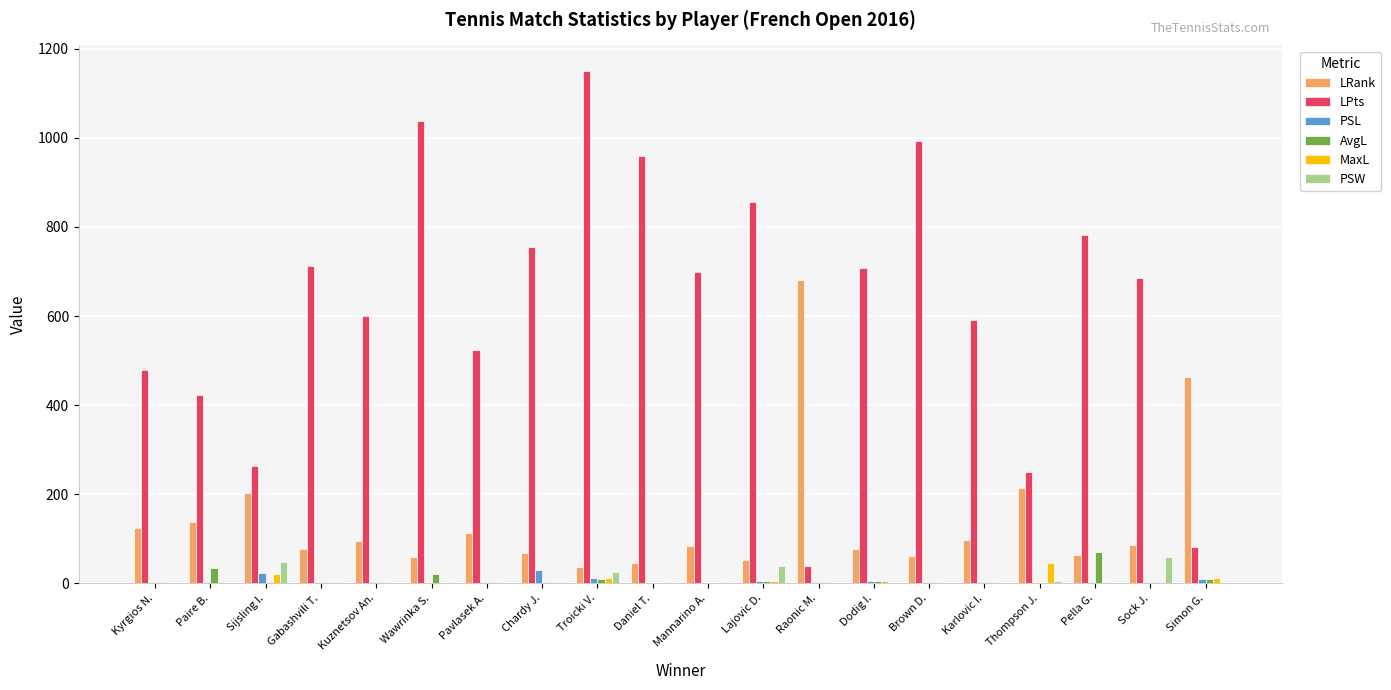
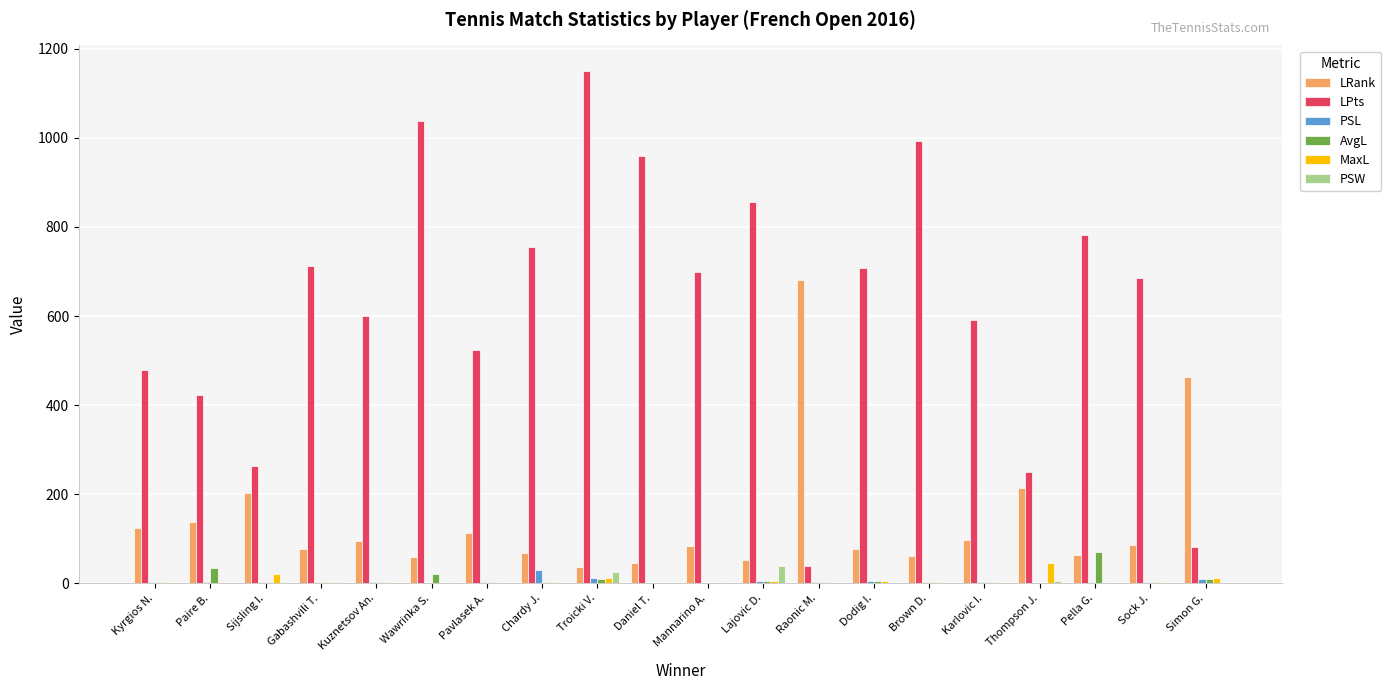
  {
    "LRank": {
      "Kyrgios N.": 120,
      "Paire B.": 140,
      "Sijsling I.": 200,
      "Gabashvili T.": 80,
      "Kuznetsov An.": 100,
      "Wawrinka S.": 60,
      "Pavlasek A.": 110,
      "Chardy J.": 70,
      "Troicki V.": 40,
      "Daniel T.": 50,
      "Mannarino A.": 80,
      "Lajovic D.": 50,
      "Raonic M.": 680,
      "Dodig I.": 80,
      "Brown D.": 60,
      "Karlovic I.": 100,
      "Thompson J.": 220,
      "Pella G.": 60,
      "Sock J.": 90,
      "Simon G.": 460
    },
    "LPts": {
      "Kyrgios N.": 480,
      "Paire B.": 420,
      "Sijsling I.": 260,
      "Gabashvili T.": 710,
      "Kuznetsov An.": 600,
      "Wawrinka S.": 1040,
      "Pavlasek A.": 520,
      "Chardy J.": 760,
      "Troicki V.": 1150,
      "Daniel T.": 960,
      "Mannarino A.": 700,
      "Lajovic D.": 860,
      "Raonic M.": 40,
      "Dodig I.": 710,
      "Brown D.": 990,
      "Karlovic I.": 590,
      "Thompson J.": 250,
      "Pella G.": 780,
      "Sock J.": 690,
      "Simon G.": 80
    },
    "PSL": {
-     "Sijsling I.": 20,
+     "Sijsling I.": 0,
      "Chardy J.": 30,
      "Troicki V.": 10,
      "Simon G.": 10
    },
    "AvgL": {
      "Paire B.": 30,
      "Wawrinka S.": 20,
      "Troicki V.": 10,
      "Pella G.": 70,
      "Simon G.": 10
    },
    "MaxL": {
      "Sijsling I.": 20,
      "Troicki V.": 10,
      "Dodig I.": 10,
      "Thompson J.": 40,
      "Simon G.": 10
    },
    "PSW": {
-     "Sijsling I.": 50,
+     "Sijsling I.": 0,
      "Troicki V.": 20,
      "Lajovic D.": 40,
-     "Sock J.": 60
+     "Sock J.": 0
    }
  }
